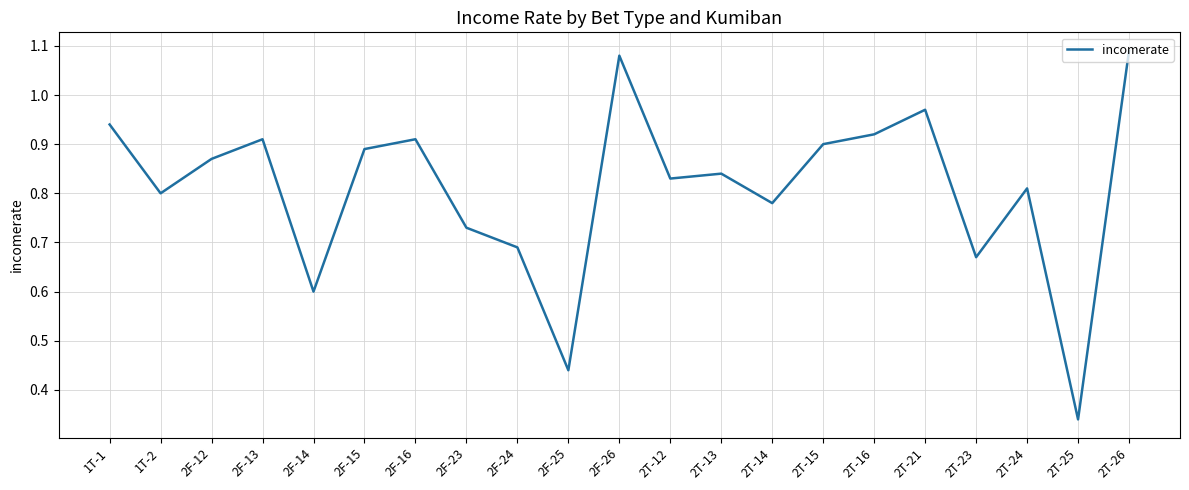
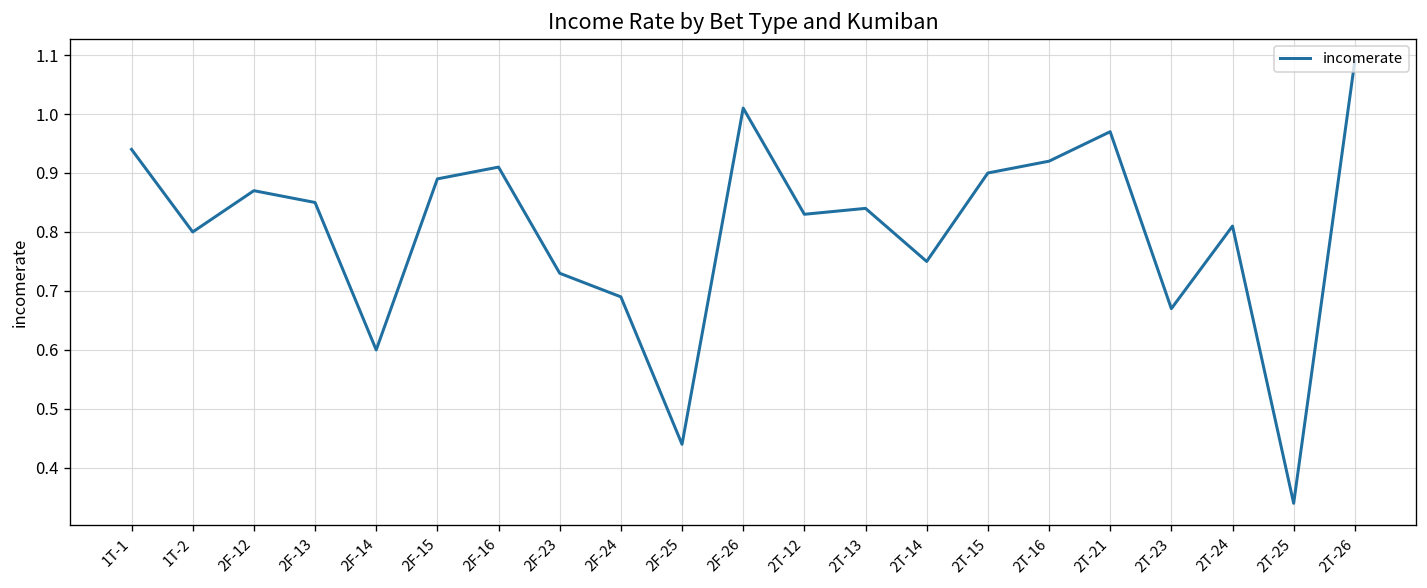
  {
    "1T-1": 0.94,
    "1T-2": 0.80,
    "2F-12": 0.87,
-   "2F-13": 0.91,
+   "2F-13": 0.85,
    "2F-14": 0.60,
    "2F-15": 0.89,
    "2F-16": 0.91,
    "2F-23": 0.73,
    "2F-24": 0.69,
    "2F-25": 0.44,
-   "2F-26": 1.08,
+   "2F-26": 1.01,
    "2T-12": 0.83,
    "2T-13": 0.84,
-   "2T-14": 0.78,
+   "2T-14": 0.75,
    "2T-15": 0.90,
    "2T-16": 0.92,
    "2T-21": 0.97,
    "2T-23": 0.67,
    "2T-24": 0.81,
    "2T-25": 0.34
  }
